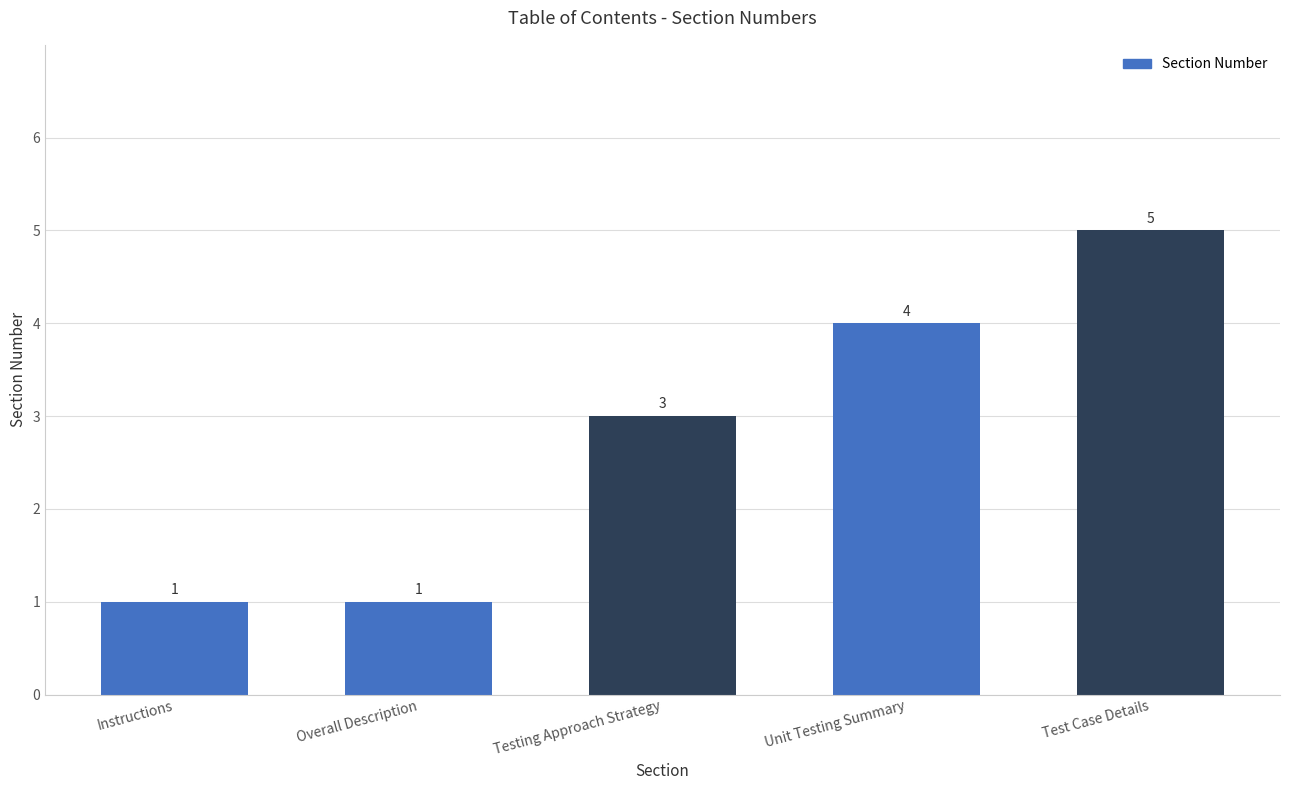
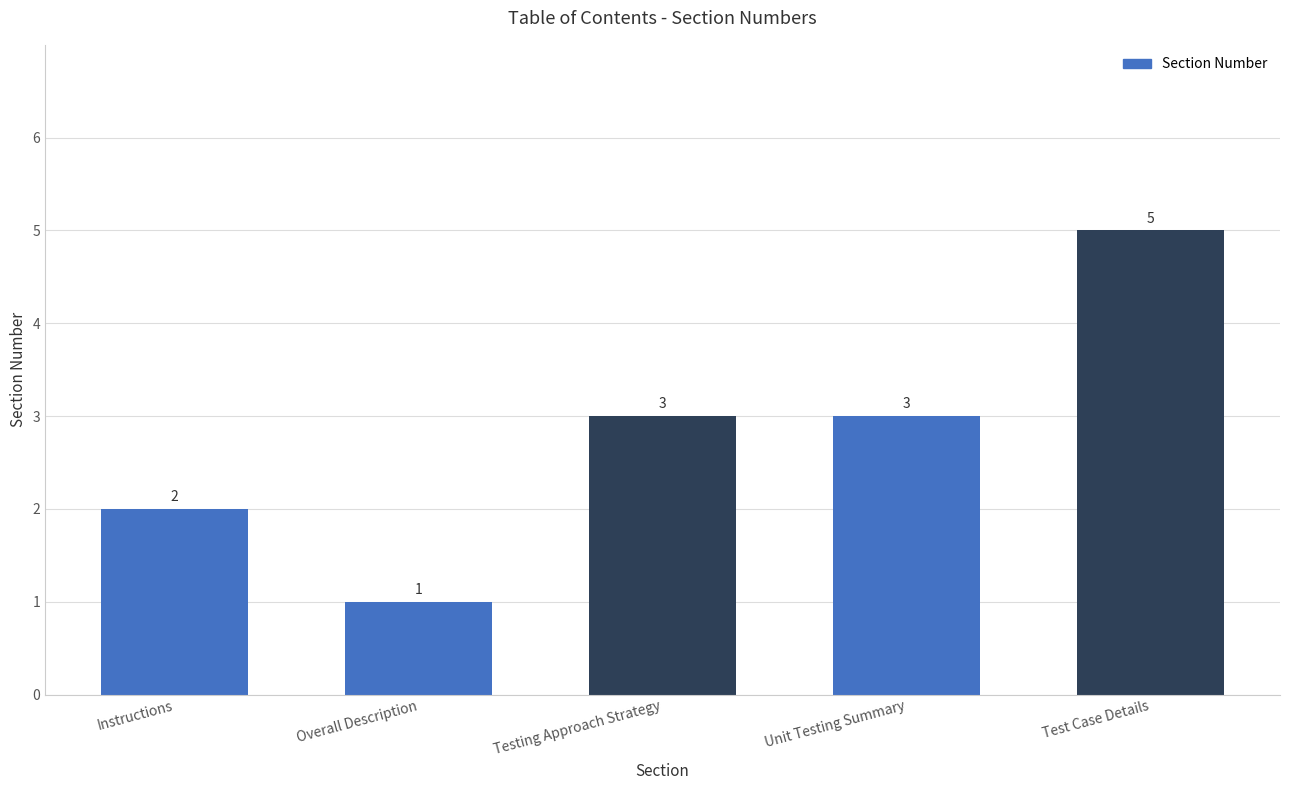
  {
-   "Instructions": 1,
+   "Instructions": 2,
    "Overall Description": 1,
    "Testing Approach Strategy": 3,
-   "Unit Testing Summary": 4,
+   "Unit Testing Summary": 3,
    "Test Case Details": 5
  }
